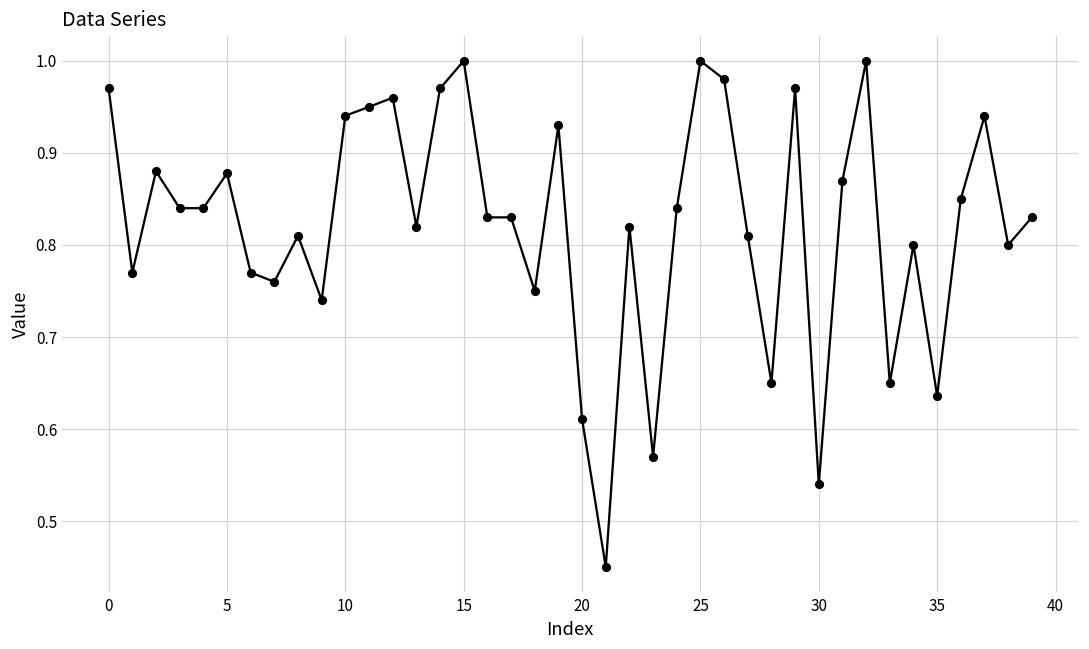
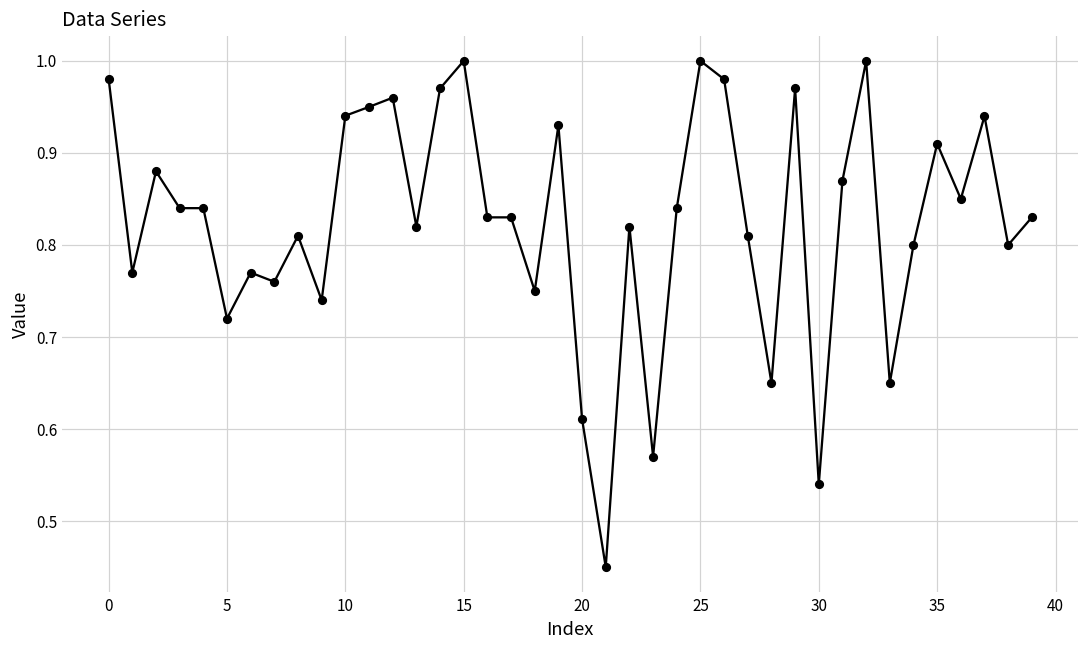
  {
-   "0": 0.97,
-   "5": 0.88,
+   "0": 0.98,
+   "5": 0.72,
    "10": 0.94,
    "15": 1.00,
    "20": 0.61,
    "25": 1.00,
    "30": 0.54,
-   "35": 0.64
+   "35": 0.91
  }
